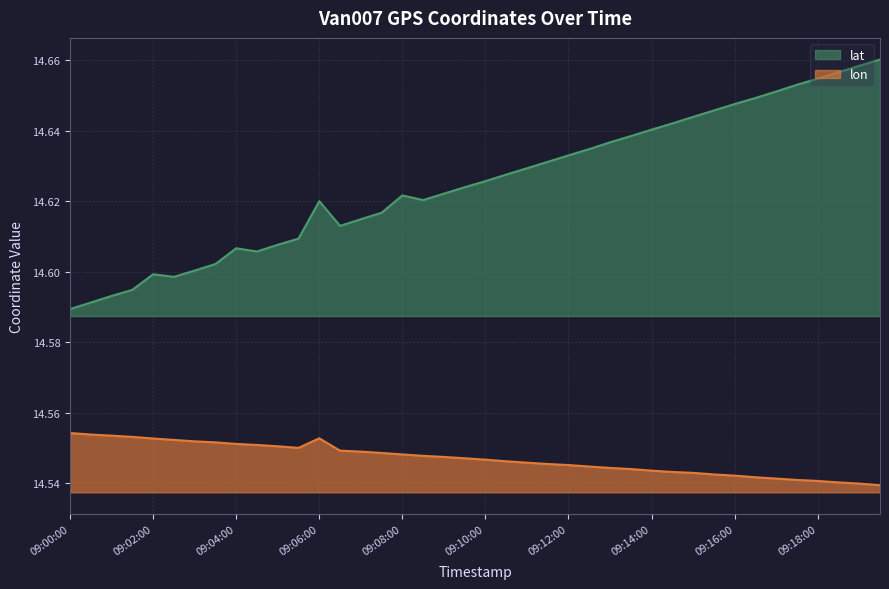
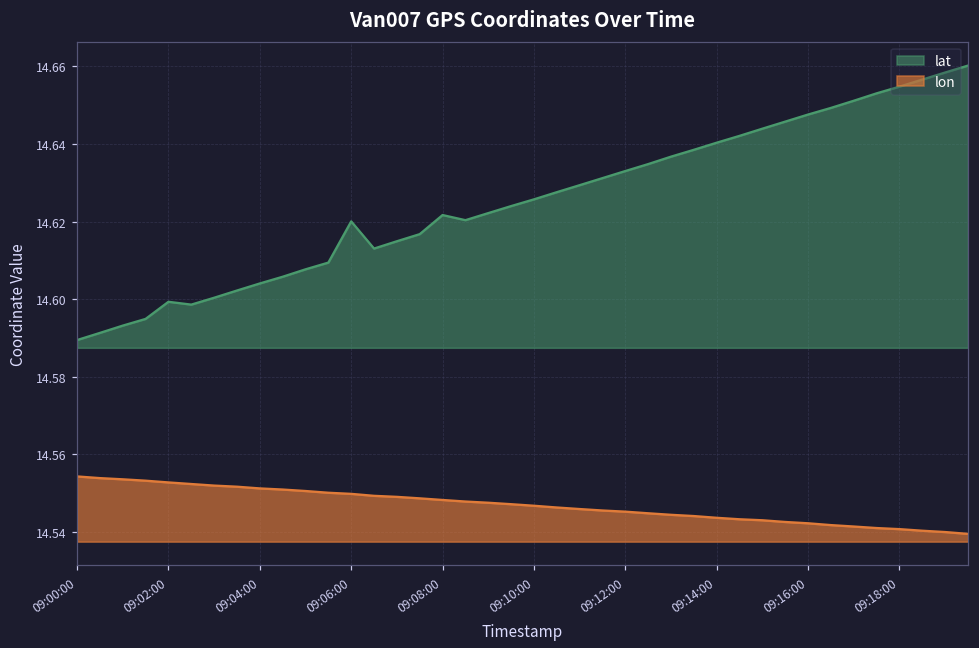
  {
    "lat": {
      "09:00:00": 14.589,
      "09:02:00": 14.599,
-     "09:04:00": 14.607,
+     "09:04:00": 14.604,
      "09:06:00": 14.620,
      "09:08:00": 14.622,
      "09:10:00": 14.626,
      "09:12:00": 14.633,
      "09:14:00": 14.640,
      "09:16:00": 14.648
    },
    "lon": {
      "09:00:00": 14.554,
      "09:02:00": 14.553,
      "09:04:00": 14.551,
-     "09:06:00": 14.553,
+     "09:06:00": 14.550,
      "09:08:00": 14.548,
      "09:10:00": 14.547,
      "09:12:00": 14.545,
      "09:14:00": 14.544,
      "09:16:00": 14.542,
      "09:18:00": 14.541
    }
  }
